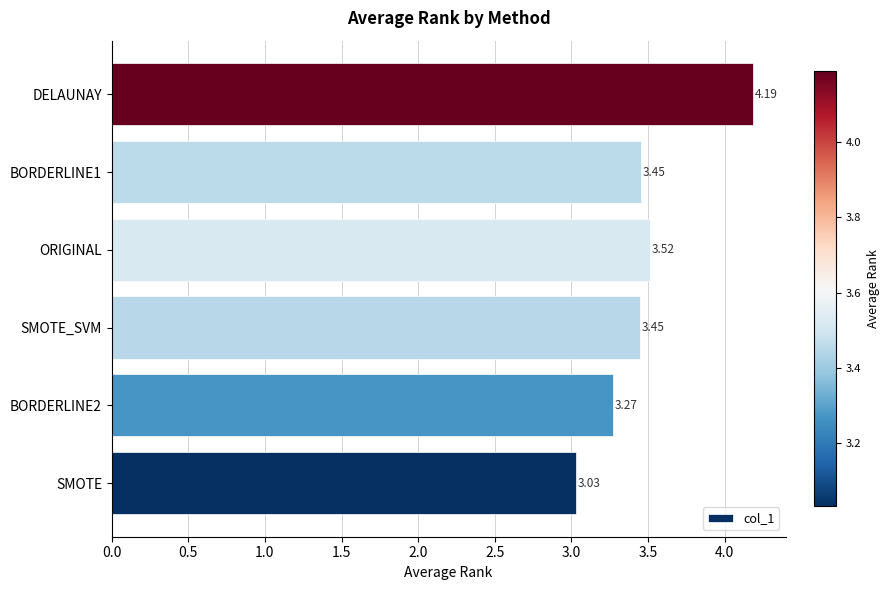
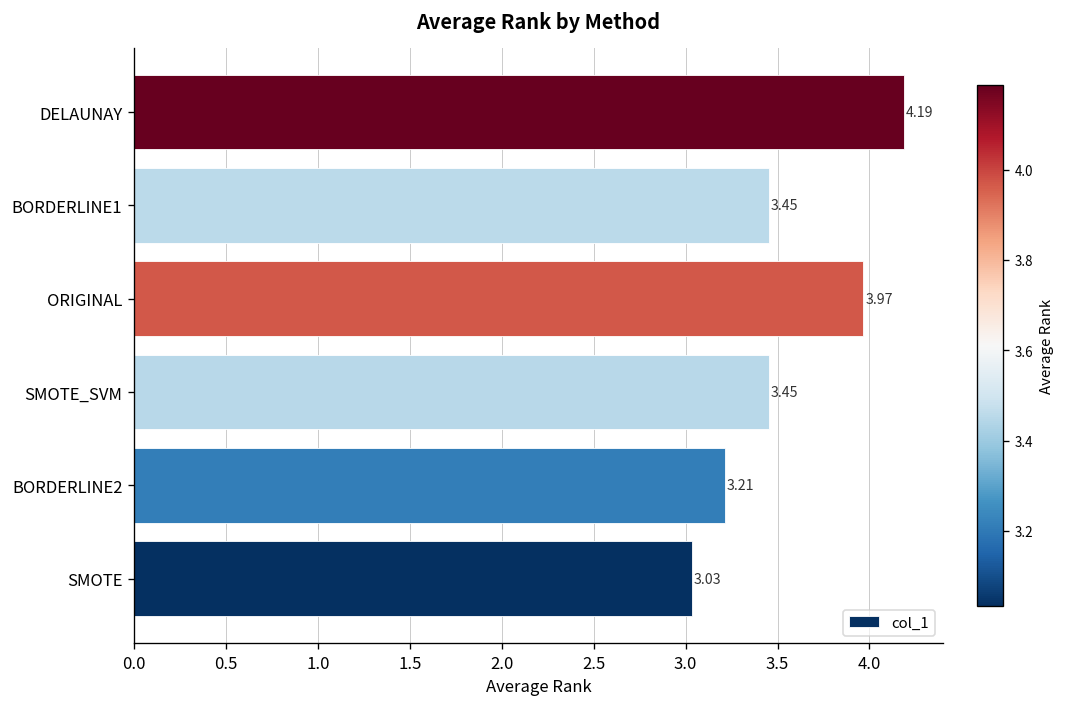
  {
    "DELAUNAY": 4.19,
    "BORDERLINE1": 3.45,
-   "ORIGINAL": 3.52,
+   "ORIGINAL": 3.97,
    "SMOTE_SVM": 3.45,
-   "BORDERLINE2": 3.27,
+   "BORDERLINE2": 3.21,
    "SMOTE": 3.03
  }
